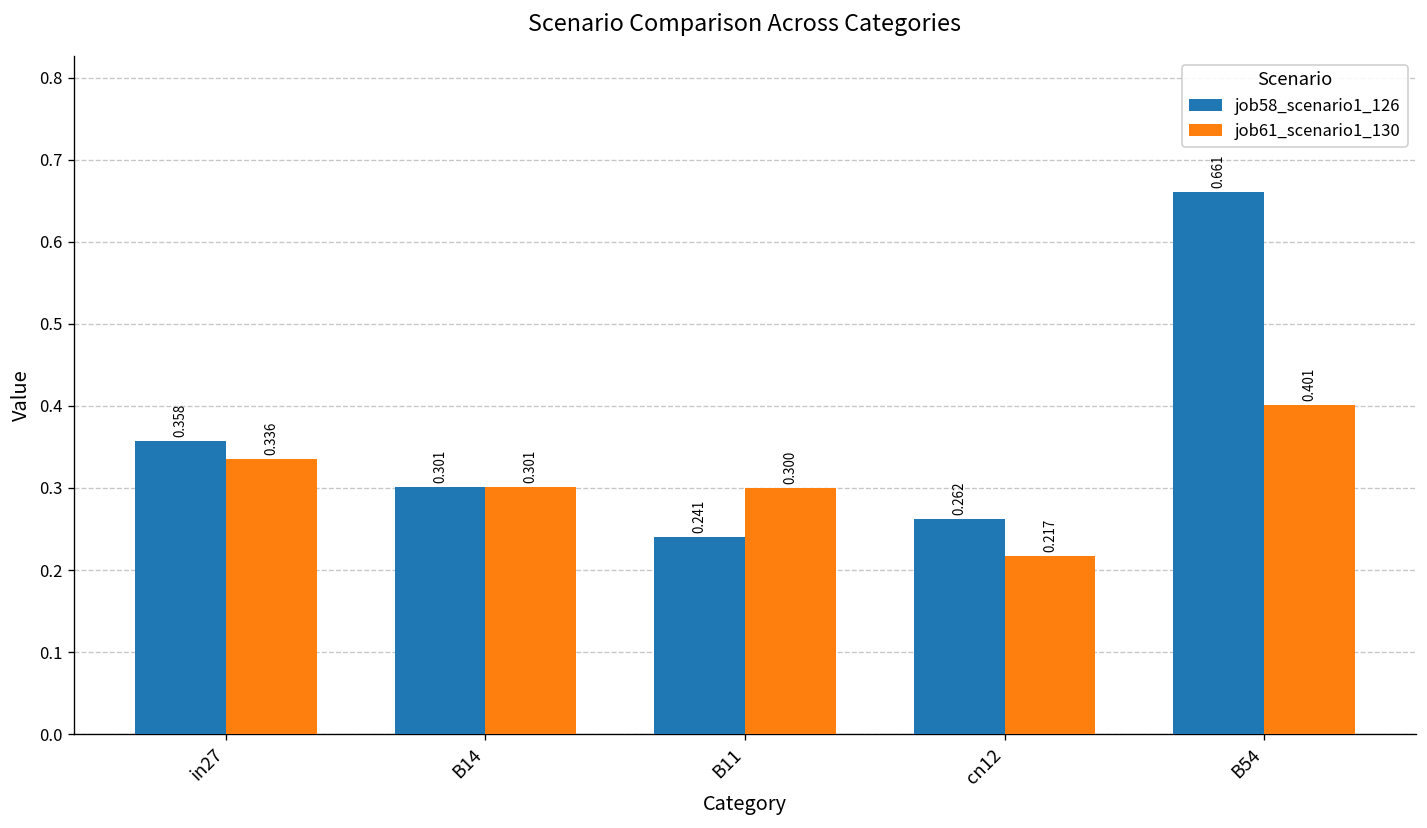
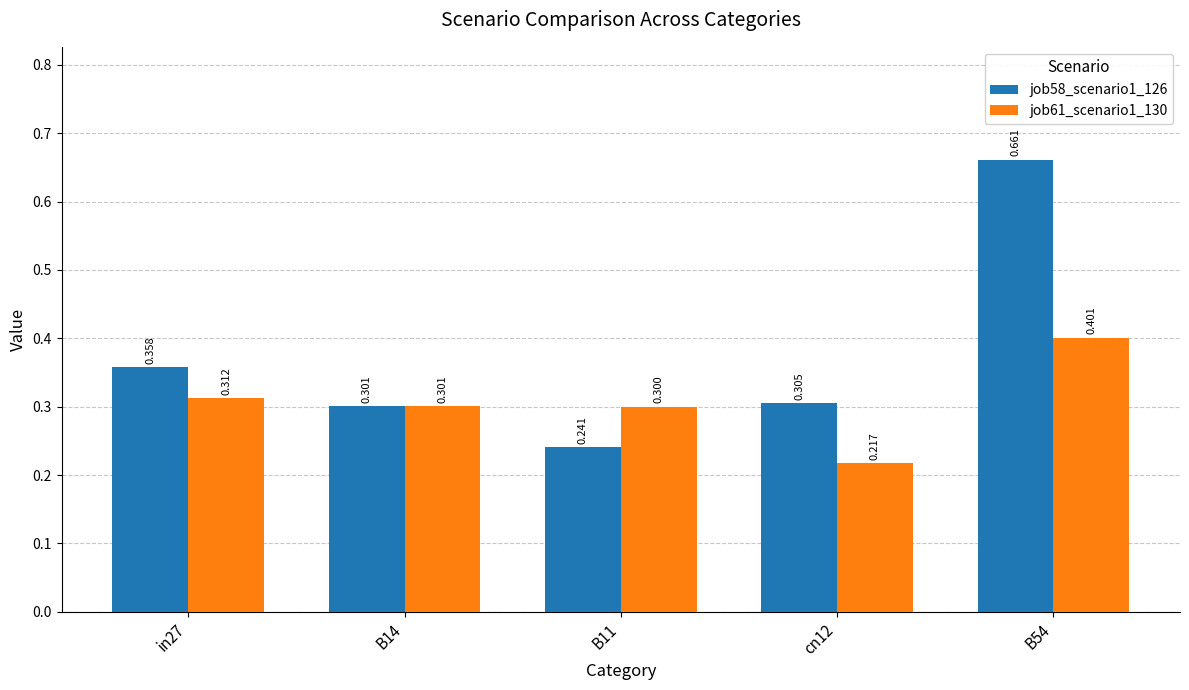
  {
    "job58_scenario1_126": {
      "in27": 0.358,
      "B14": 0.301,
      "B11": 0.241,
-     "cn12": 0.262,
+     "cn12": 0.305,
      "B54": 0.661
    },
    "job61_scenario1_130": {
-     "in27": 0.336,
+     "in27": 0.312,
      "B14": 0.301,
      "B11": 0.300,
      "cn12": 0.217,
      "B54": 0.401
    }
  }
